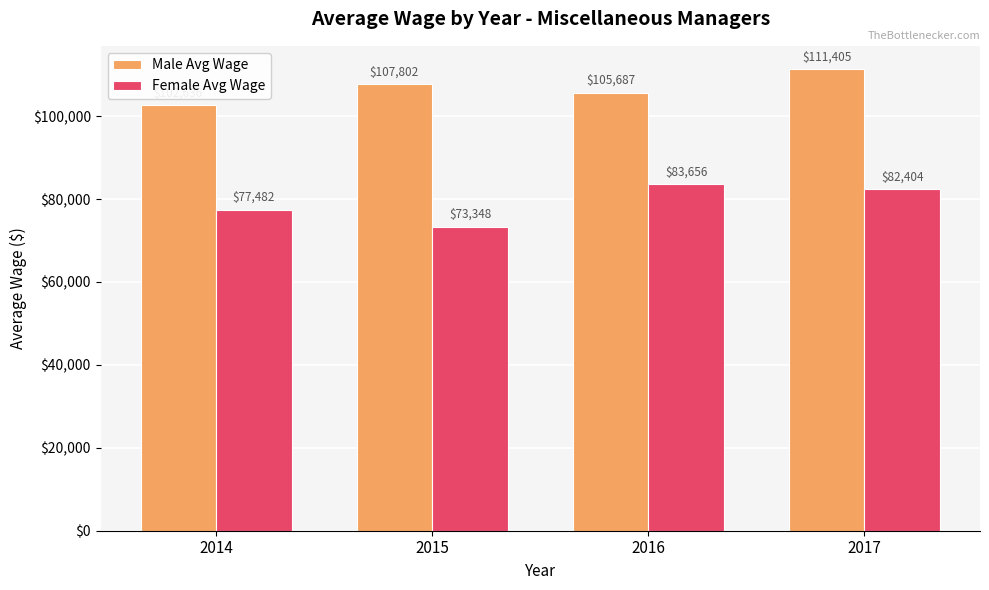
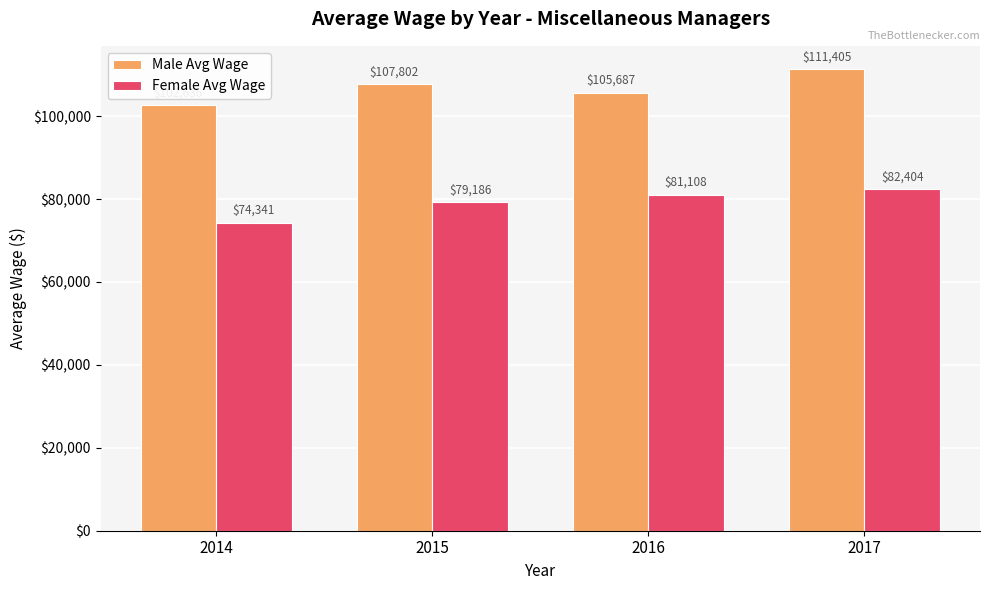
  {
    "Male Avg Wage": {
      "2015": "$107,802",
      "2016": "$105,687",
      "2017": "$111,405"
    },
    "Female Avg Wage": {
-     "2014": "$77,482",
-     "2015": "$73,348",
-     "2016": "$83,656",
+     "2014": "$74,341",
+     "2015": "$79,186",
+     "2016": "$81,108",
      "2017": "$82,404"
    }
  }
